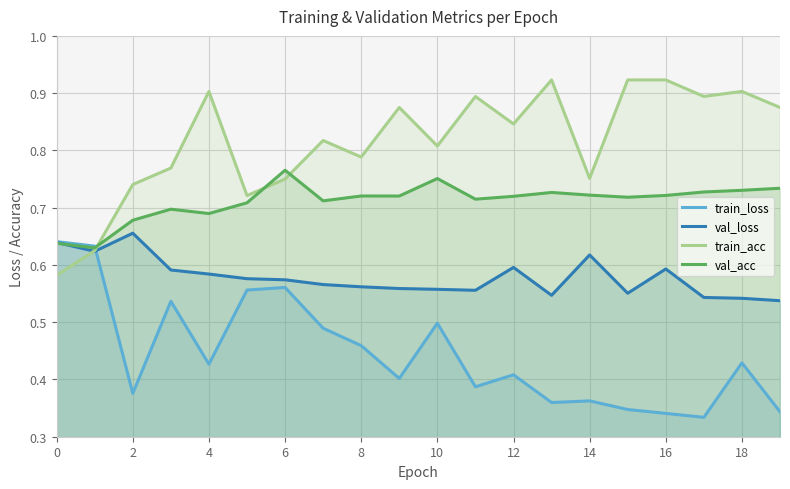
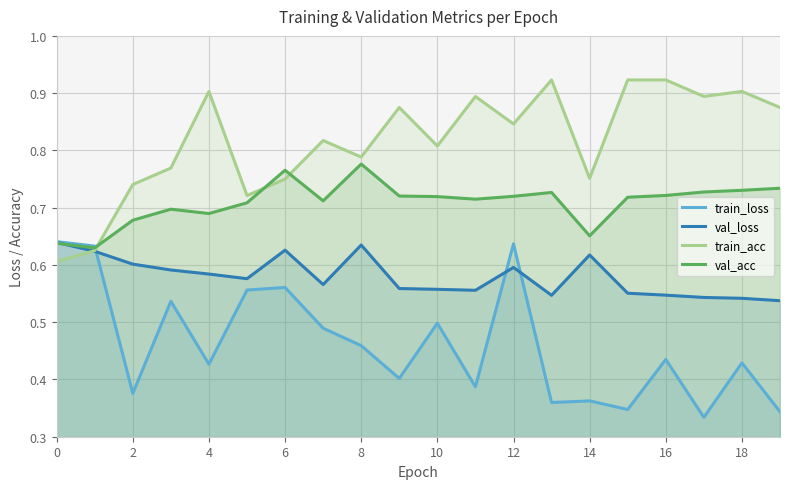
  {
    "train_loss": {
      "2": 0.38,
      "4": 0.43,
      "6": 0.56,
      "8": 0.46,
      "10": 0.50,
-     "12": 0.41,
+     "12": 0.64,
      "14": 0.36,
-     "16": 0.34,
+     "16": 0.43,
      "18": 0.43
    },
    "val_loss": {
-     "2": 0.66,
+     "2": 0.60,
      "4": 0.58,
-     "6": 0.57,
-     "8": 0.56,
+     "6": 0.63,
+     "8": 0.63,
      "10": 0.56,
      "12": 0.60,
      "14": 0.62,
-     "16": 0.59,
+     "16": 0.55,
      "18": 0.54
    },
    "train_acc": {
-     "0": 0.58,
+     "0": 0.61,
      "2": 0.74,
      "4": 0.90,
      "6": 0.75,
      "8": 0.79,
      "10": 0.81,
      "12": 0.85,
      "14": 0.75,
      "16": 0.92,
      "18": 0.90
    },
    "val_acc": {
      "2": 0.68,
      "4": 0.69,
      "6": 0.77,
-     "8": 0.72,
-     "10": 0.75,
+     "8": 0.78,
+     "10": 0.72,
      "12": 0.72,
-     "14": 0.72,
+     "14": 0.65,
      "16": 0.72,
      "18": 0.73
    }
  }
